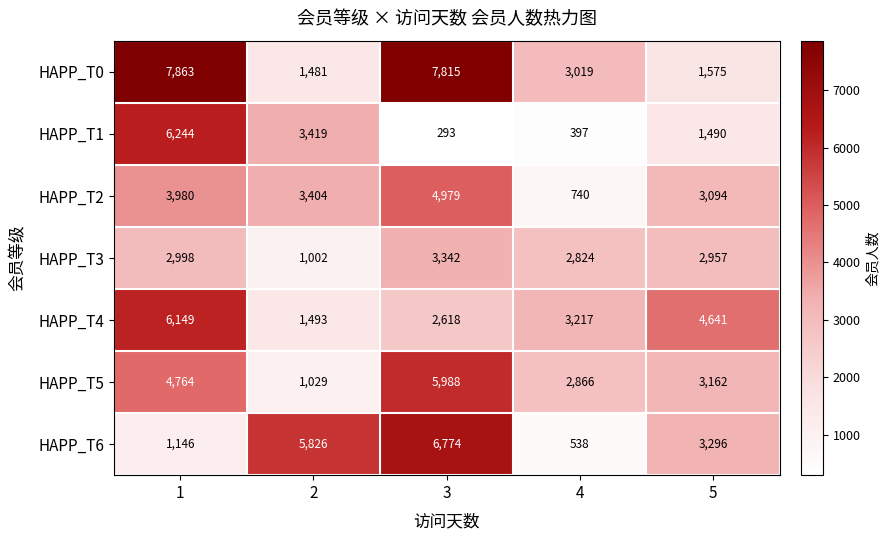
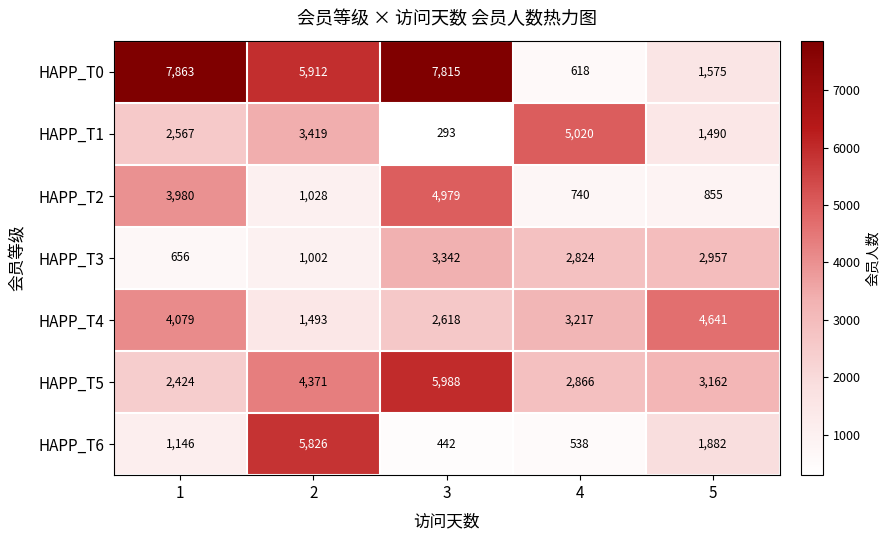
  {
    "HAPP_T0": {
      "1": "7,863",
-     "2": "1,481",
+     "2": "5,912",
      "3": "7,815",
-     "4": "3,019",
+     "4": "618",
      "5": "1,575"
    },
    "HAPP_T1": {
-     "1": "6,244",
+     "1": "2,567",
      "2": "3,419",
      "3": "293",
-     "4": "397",
+     "4": "5,020",
      "5": "1,490"
    },
    "HAPP_T2": {
      "1": "3,980",
-     "2": "3,404",
+     "2": "1,028",
      "3": "4,979",
      "4": "740",
-     "5": "3,094"
+     "5": "855"
    },
    "HAPP_T3": {
-     "1": "2,998",
+     "1": "656",
      "2": "1,002",
      "3": "3,342",
      "4": "2,824",
      "5": "2,957"
    },
    "HAPP_T4": {
-     "1": "6,149",
+     "1": "4,079",
      "2": "1,493",
      "3": "2,618",
      "4": "3,217",
      "5": "4,641"
    },
    "HAPP_T5": {
-     "1": "4,764",
-     "2": "1,029",
+     "1": "2,424",
+     "2": "4,371",
      "3": "5,988",
      "4": "2,866",
      "5": "3,162"
    },
    "HAPP_T6": {
      "1": "1,146",
      "2": "5,826",
-     "3": "6,774",
+     "3": "442",
      "4": "538",
-     "5": "3,296"
+     "5": "1,882"
    }
  }
